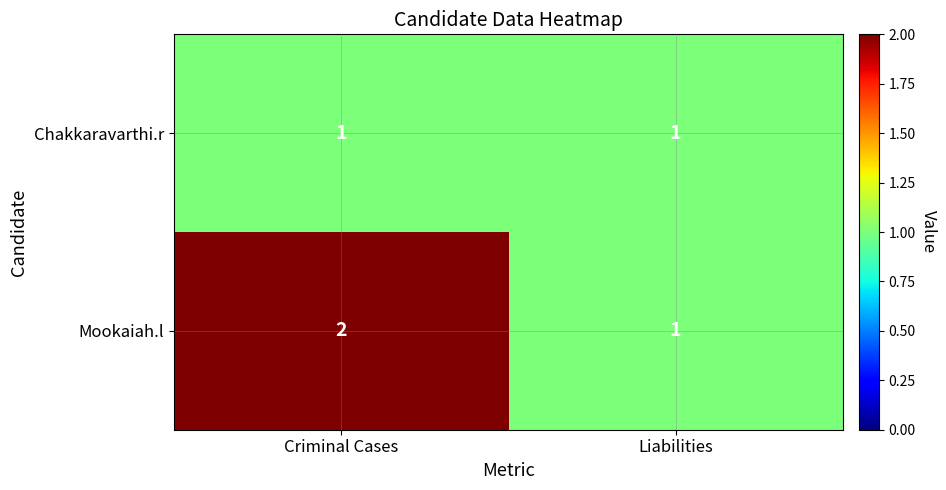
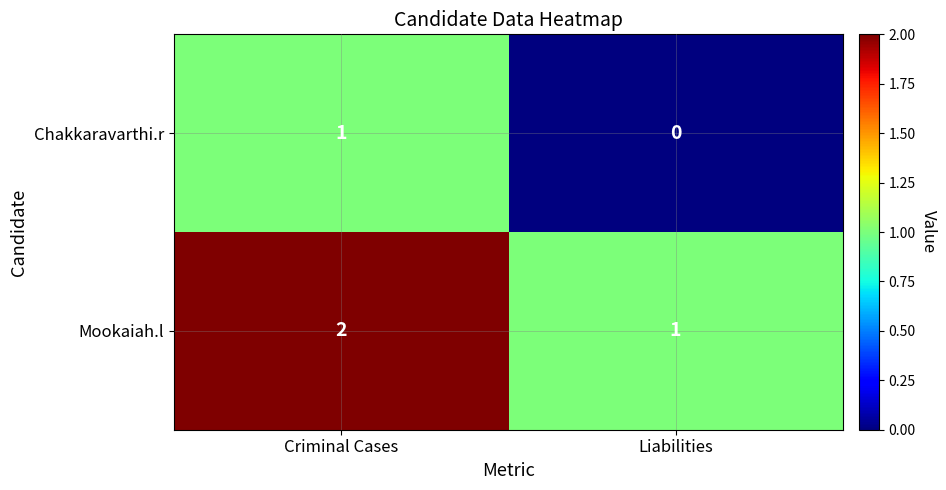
  {
    "Chakkaravarthi.r": {
      "Criminal Cases": 1,
-     "Liabilities": 1
+     "Liabilities": 0
    },
    "Mookaiah.l": {
      "Criminal Cases": 2,
      "Liabilities": 1
    }
  }
